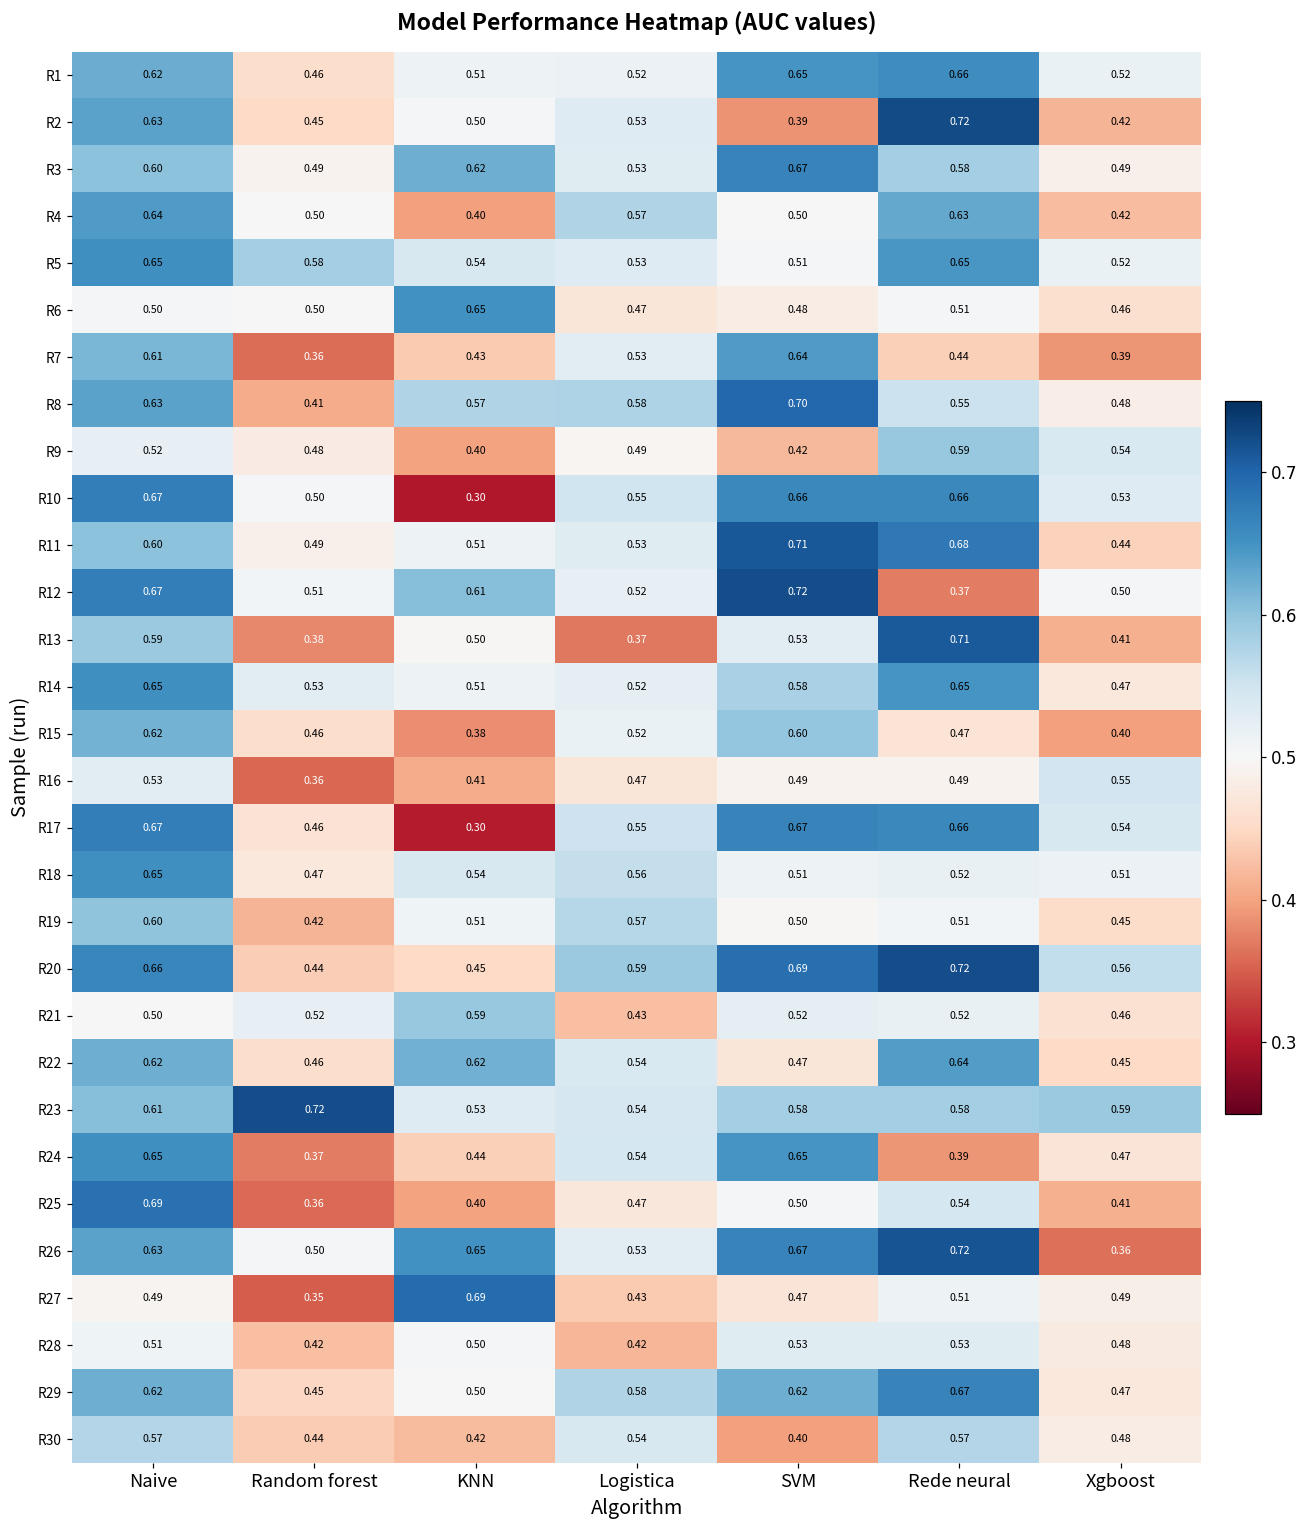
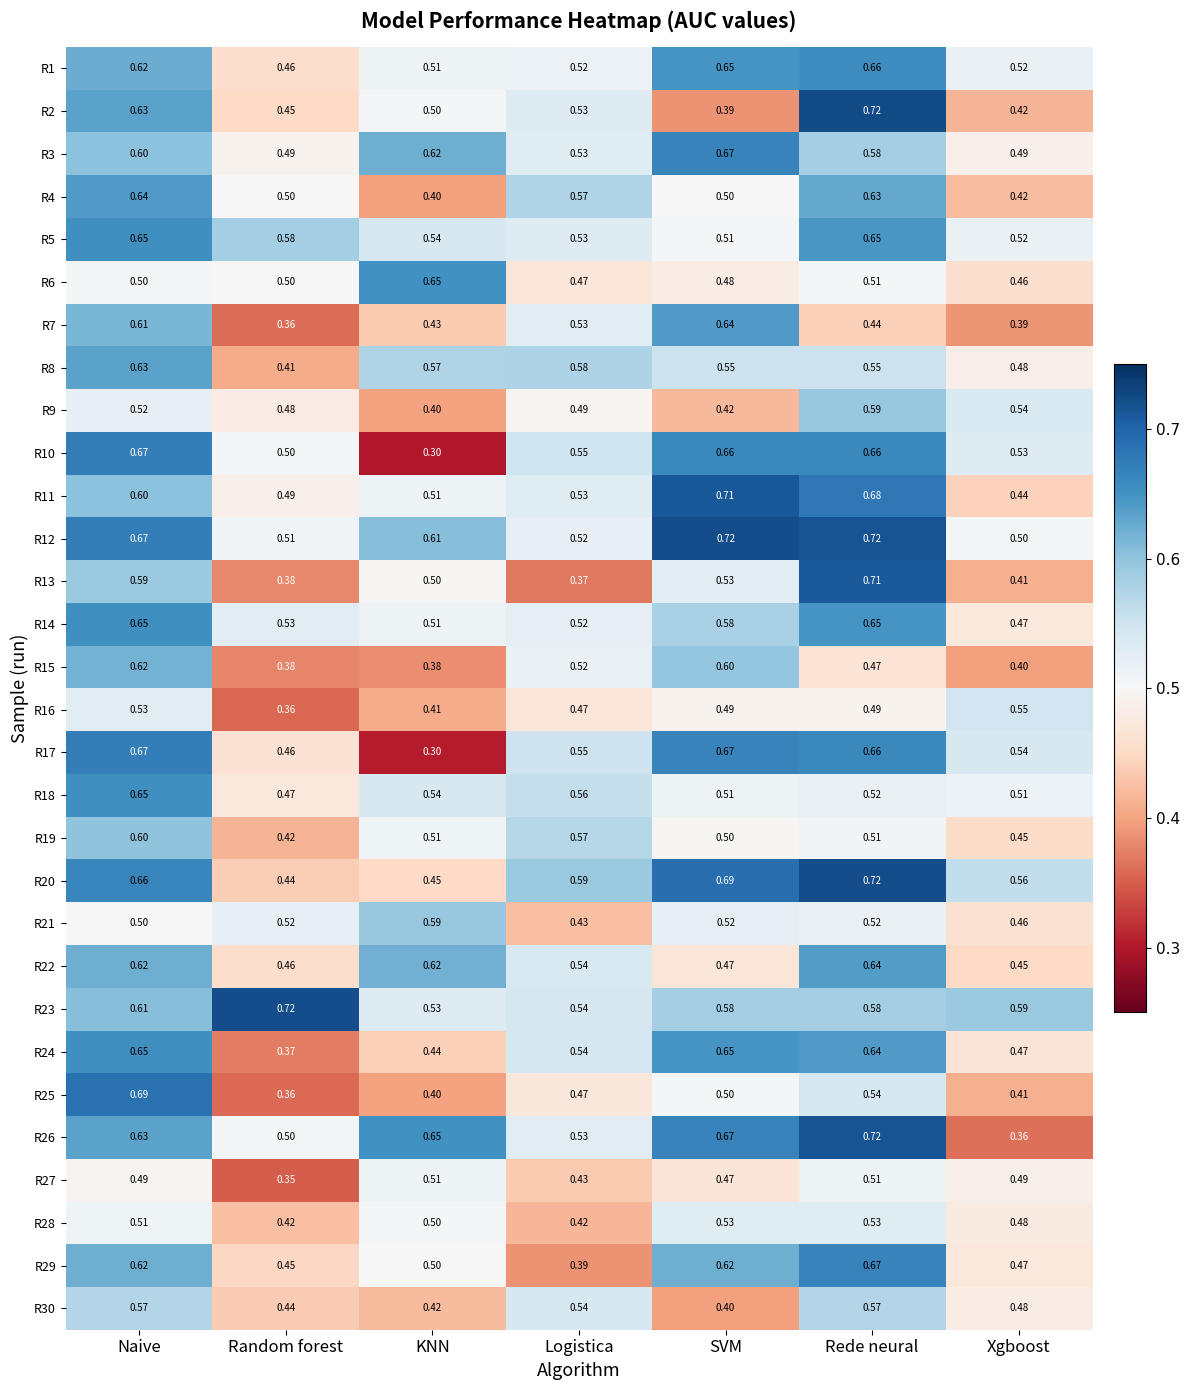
  {
    "R8": {
      "Naive": 0.63,
      "Random forest": 0.41,
      "KNN": 0.57,
      "Logistica": 0.58,
-     "SVM": 0.70,
+     "SVM": 0.55,
      "Rede neural": 0.55,
      "Xgboost": 0.48
    },
    "R12": {
      "Naive": 0.67,
      "Random forest": 0.51,
      "KNN": 0.61,
      "Logistica": 0.52,
      "SVM": 0.72,
-     "Rede neural": 0.37,
+     "Rede neural": 0.72,
      "Xgboost": 0.50
    },
    "R15": {
      "Naive": 0.62,
-     "Random forest": 0.46,
+     "Random forest": 0.38,
      "KNN": 0.38,
      "Logistica": 0.52,
      "SVM": 0.60,
      "Rede neural": 0.47,
      "Xgboost": 0.40
    },
    "R24": {
      "Naive": 0.65,
      "Random forest": 0.37,
      "KNN": 0.44,
      "Logistica": 0.54,
      "SVM": 0.65,
-     "Rede neural": 0.39,
+     "Rede neural": 0.64,
      "Xgboost": 0.47
    },
    "R27": {
      "Naive": 0.49,
      "Random forest": 0.35,
-     "KNN": 0.69,
+     "KNN": 0.51,
      "Logistica": 0.43,
      "SVM": 0.47,
      "Rede neural": 0.51,
      "Xgboost": 0.49
    },
    "R29": {
      "Naive": 0.62,
      "Random forest": 0.45,
      "KNN": 0.50,
-     "Logistica": 0.58,
+     "Logistica": 0.39,
      "SVM": 0.62,
      "Rede neural": 0.67,
      "Xgboost": 0.47
    }
  }
